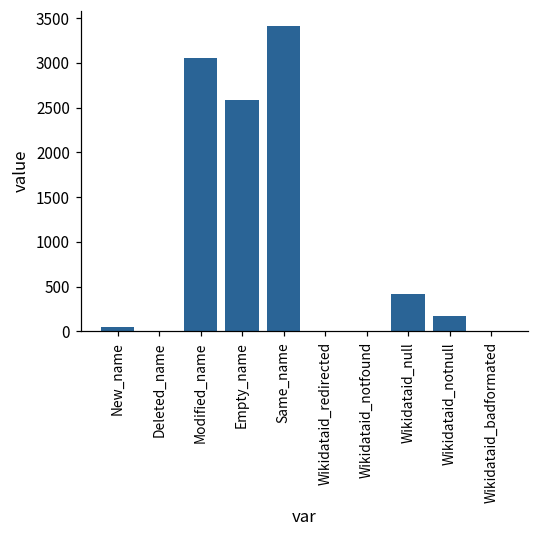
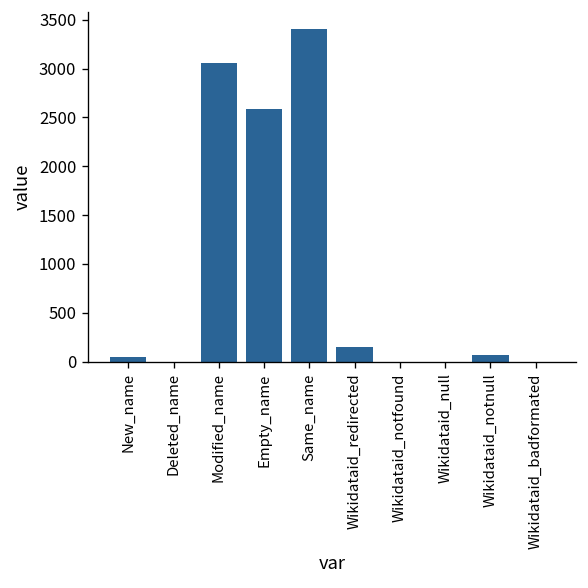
  {
    "New_name": 100,
    "Deleted_name": 0,
    "Modified_name": 3100,
    "Empty_name": 2600,
    "Same_name": 3400,
-   "Wikidataid_redirected": 0,
+   "Wikidataid_redirected": 200,
    "Wikidataid_notfound": 0,
-   "Wikidataid_null": 400,
-   "Wikidataid_notnull": 200,
+   "Wikidataid_null": 0,
+   "Wikidataid_notnull": 100,
    "Wikidataid_badformated": 0
  }
